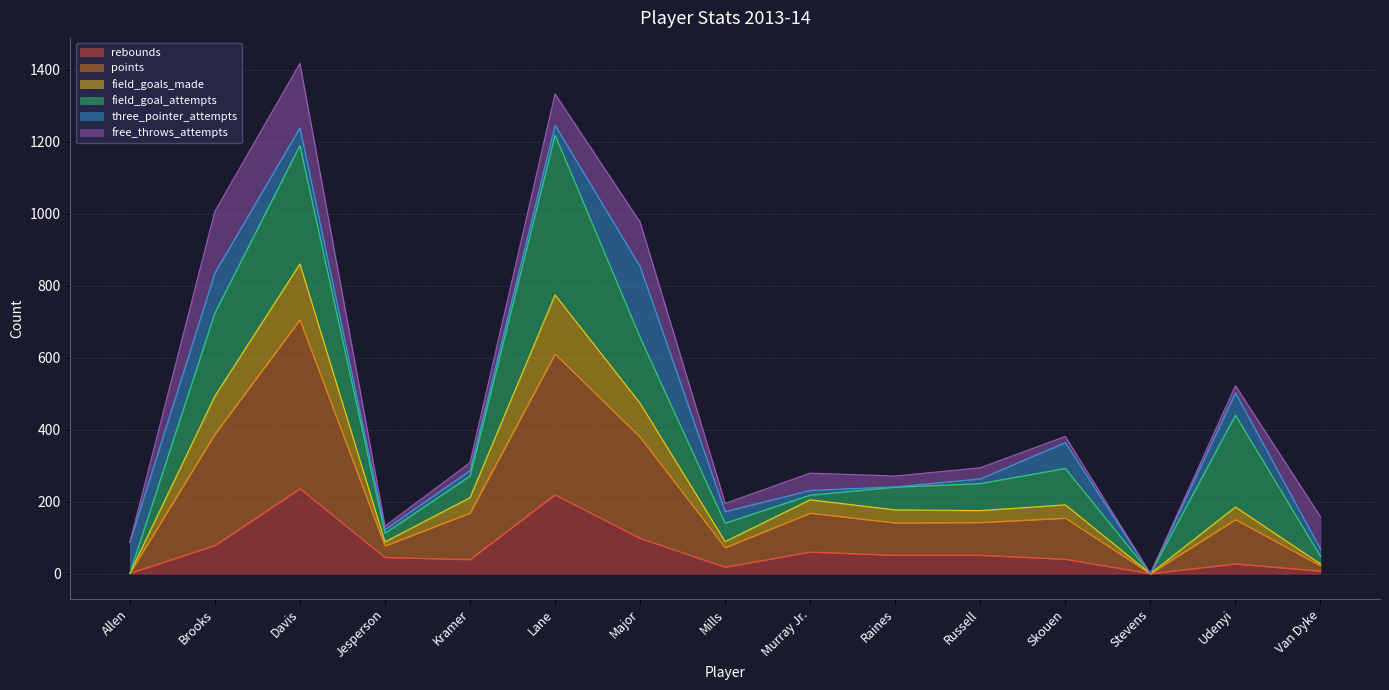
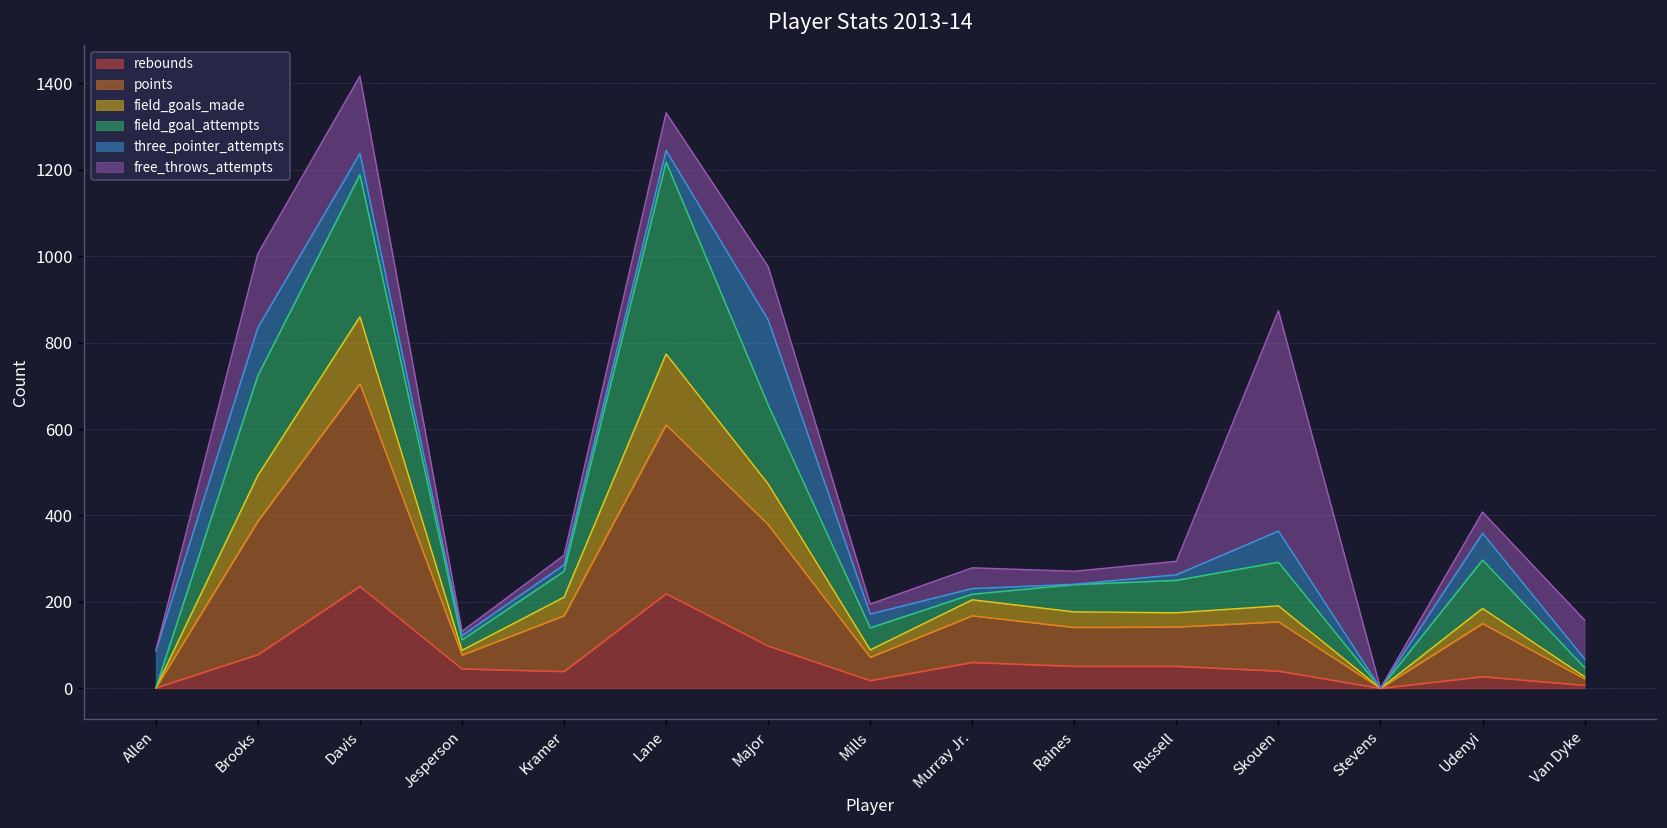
  {
    "field_goal_attempts": {
      "Brooks": 230,
      "Davis": 330,
      "Jesperson": 20,
      "Kramer": 60,
      "Lane": 440,
      "Major": 180,
      "Mills": 50,
      "Murray Jr.": 10,
      "Russell": 80,
      "Skouen": 100,
-     "Udenyi": 260,
+     "Udenyi": 110,
      "Van Dyke": 20
    },
    "three_pointer_attempts": {
      "Brooks": 110,
      "Davis": 50,
      "Jesperson": 10,
      "Kramer": 20,
      "Lane": 30,
      "Major": 200,
      "Mills": 30,
      "Murray Jr.": 10,
      "Russell": 10,
      "Skouen": 70,
      "Udenyi": 60,
      "Van Dyke": 20
    },
    "free_throws_attempts": {
      "Brooks": 170,
      "Davis": 180,
      "Jesperson": 10,
      "Kramer": 20,
      "Lane": 90,
      "Major": 120,
      "Mills": 20,
      "Murray Jr.": 50,
      "Raines": 30,
      "Russell": 30,
-     "Skouen": 20,
-     "Udenyi": 20,
+     "Skouen": 510,
+     "Udenyi": 50,
      "Van Dyke": 90
    }
  }
